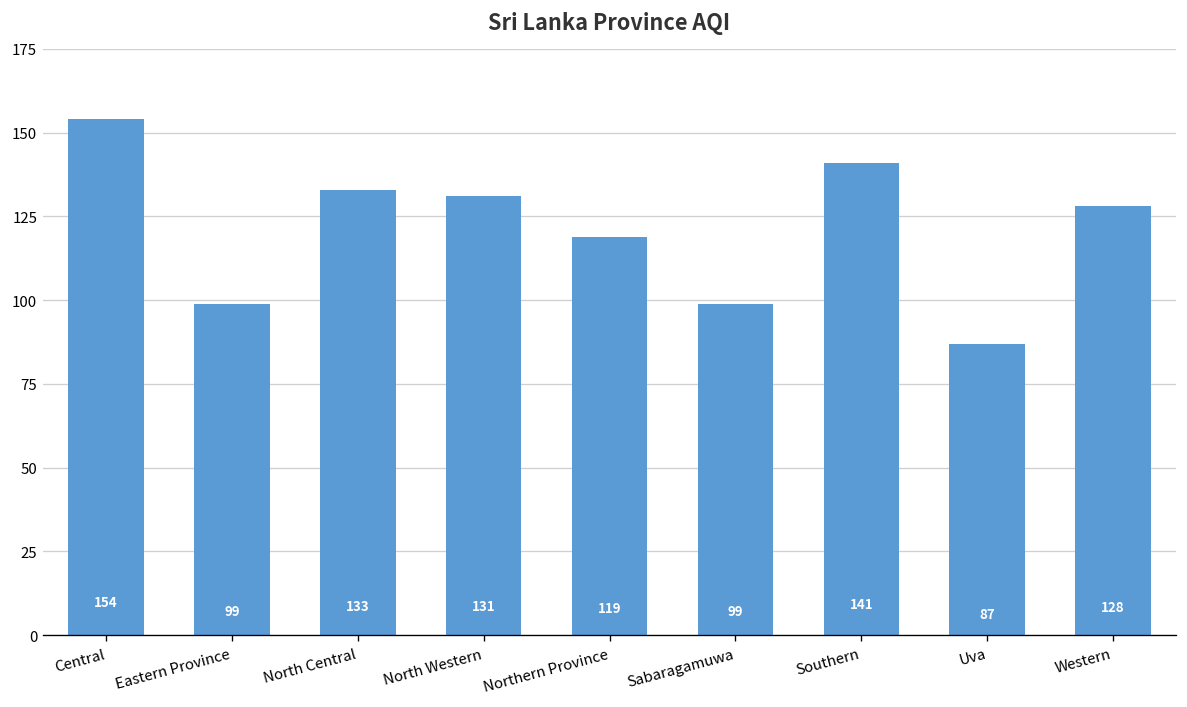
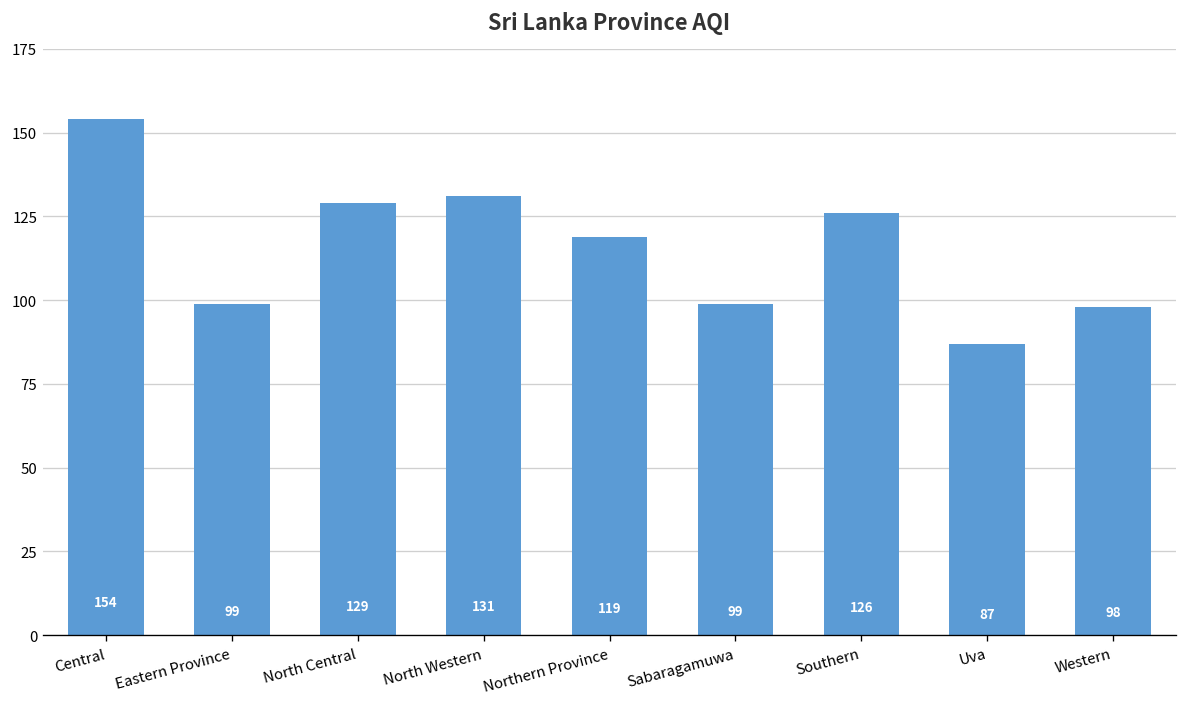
  {
    "Central": 154,
    "Eastern Province": 99,
-   "North Central": 133,
+   "North Central": 129,
    "North Western": 131,
    "Northern Province": 119,
    "Sabaragamuwa": 99,
-   "Southern": 141,
+   "Southern": 126,
    "Uva": 87,
-   "Western": 128
+   "Western": 98
  }
